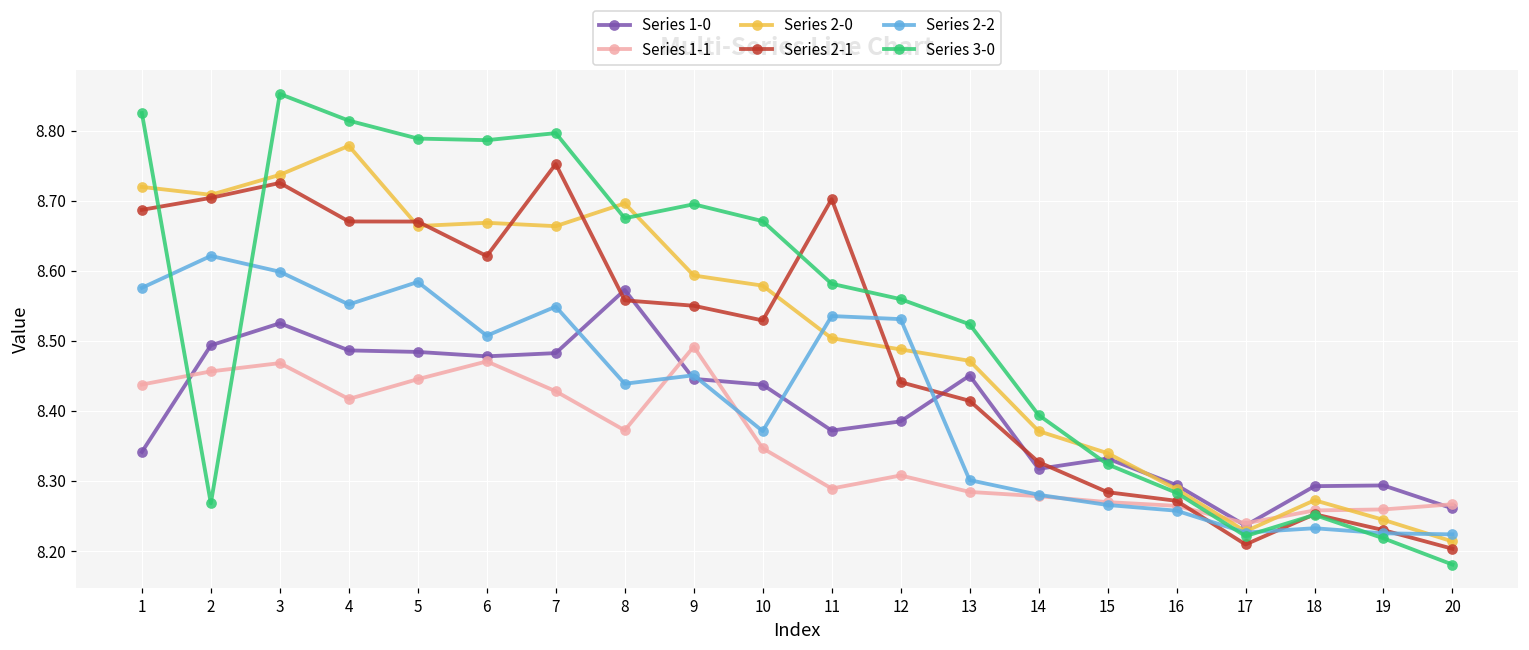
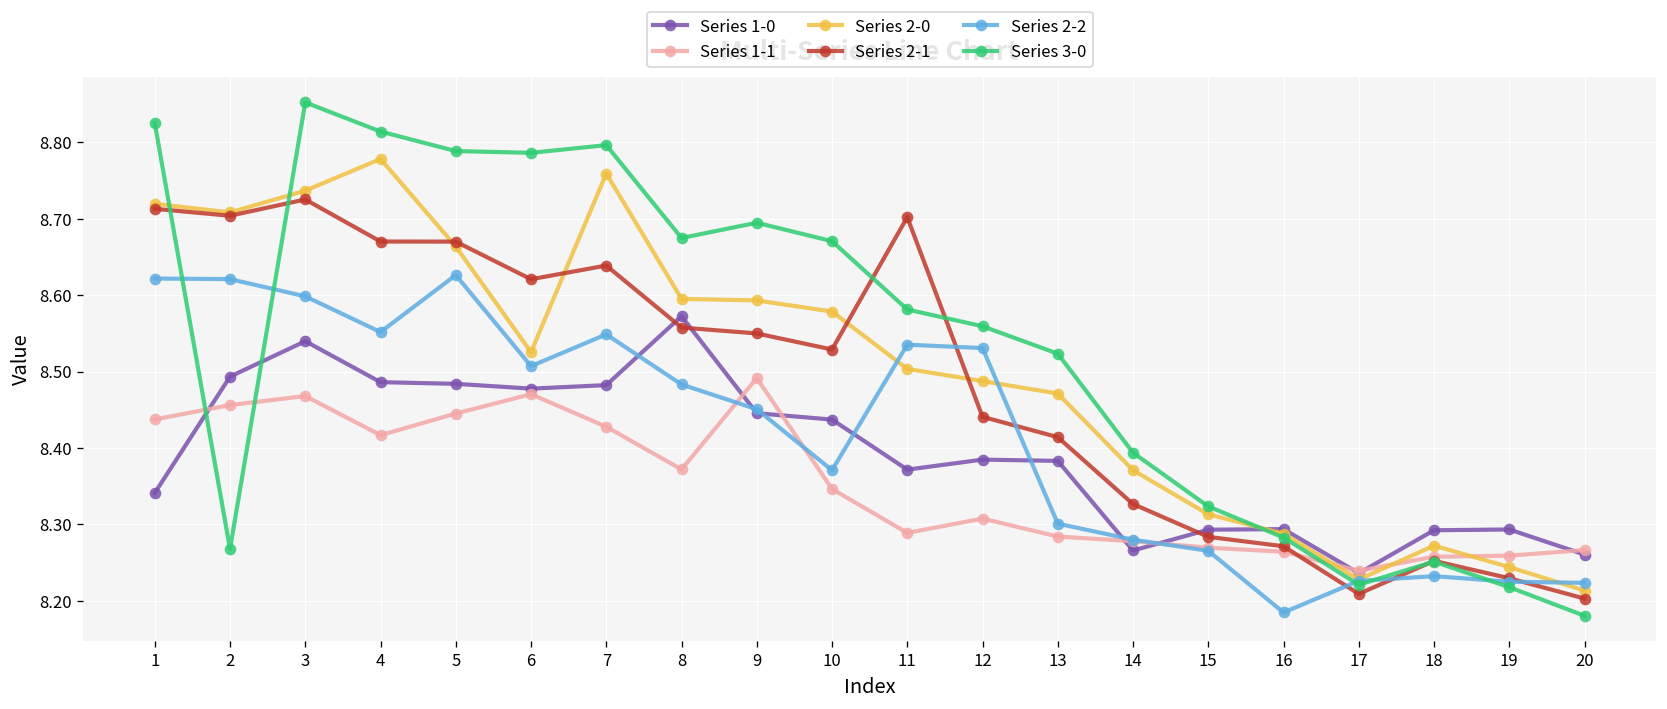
  {
    "Series 1-0": {
      "1": 8.34,
      "2": 8.49,
-     "3": 8.52,
+     "3": 8.54,
      "4": 8.49,
      "5": 8.48,
      "6": 8.48,
      "7": 8.48,
      "8": 8.57,
      "9": 8.45,
      "10": 8.44,
      "11": 8.37,
      "12": 8.38,
-     "13": 8.45,
-     "14": 8.32,
-     "15": 8.33,
+     "13": 8.38,
+     "14": 8.27,
+     "15": 8.29,
      "16": 8.29,
      "18": 8.29,
      "19": 8.29,
      "20": 8.26
    },
    "Series 1-1": {
      "1": 8.44,
      "2": 8.46,
      "3": 8.47,
      "4": 8.42,
      "5": 8.45,
      "6": 8.47,
      "7": 8.43,
      "8": 8.37,
      "9": 8.49,
      "10": 8.35,
      "11": 8.29,
      "12": 8.31,
      "13": 8.28,
      "15": 8.27,
      "16": 8.26,
      "18": 8.26,
      "19": 8.26,
      "20": 8.27
    },
    "Series 2-0": {
      "1": 8.72,
      "2": 8.71,
      "3": 8.74,
      "4": 8.78,
      "5": 8.66,
-     "6": 8.67,
-     "7": 8.66,
-     "8": 8.70,
+     "6": 8.53,
+     "7": 8.76,
+     "8": 8.60,
      "9": 8.59,
      "10": 8.58,
      "11": 8.50,
      "12": 8.49,
      "13": 8.47,
      "14": 8.37,
-     "15": 8.34,
+     "15": 8.31,
      "16": 8.29,
      "18": 8.27,
      "19": 8.24,
      "20": 8.21
    },
    "Series 2-1": {
-     "1": 8.69,
+     "1": 8.71,
      "2": 8.70,
      "3": 8.73,
      "4": 8.67,
      "5": 8.67,
      "6": 8.62,
-     "7": 8.75,
+     "7": 8.64,
      "8": 8.56,
      "9": 8.55,
      "10": 8.53,
      "11": 8.70,
      "12": 8.44,
      "13": 8.41,
      "14": 8.33,
      "15": 8.28,
      "16": 8.27,
      "17": 8.21,
      "19": 8.23,
      "20": 8.20
    },
    "Series 2-2": {
-     "1": 8.58,
+     "1": 8.62,
      "2": 8.62,
      "3": 8.60,
      "4": 8.55,
-     "5": 8.58,
+     "5": 8.63,
      "6": 8.51,
      "7": 8.55,
-     "8": 8.44,
+     "8": 8.48,
      "9": 8.45,
      "10": 8.37,
      "11": 8.54,
      "12": 8.53,
      "13": 8.30,
      "15": 8.27,
-     "16": 8.26,
+     "16": 8.18,
      "18": 8.23,
      "19": 8.22,
      "20": 8.22
    },
    "Series 3-0": {
      "1": 8.83,
      "2": 8.27,
      "3": 8.85,
      "4": 8.81,
      "5": 8.79,
      "6": 8.79,
      "7": 8.80,
      "8": 8.67,
      "9": 8.69,
      "10": 8.67,
      "11": 8.58,
      "12": 8.56,
      "13": 8.52,
      "14": 8.39,
      "15": 8.32,
      "16": 8.28,
      "17": 8.22,
      "19": 8.22,
      "20": 8.18
    }
  }
